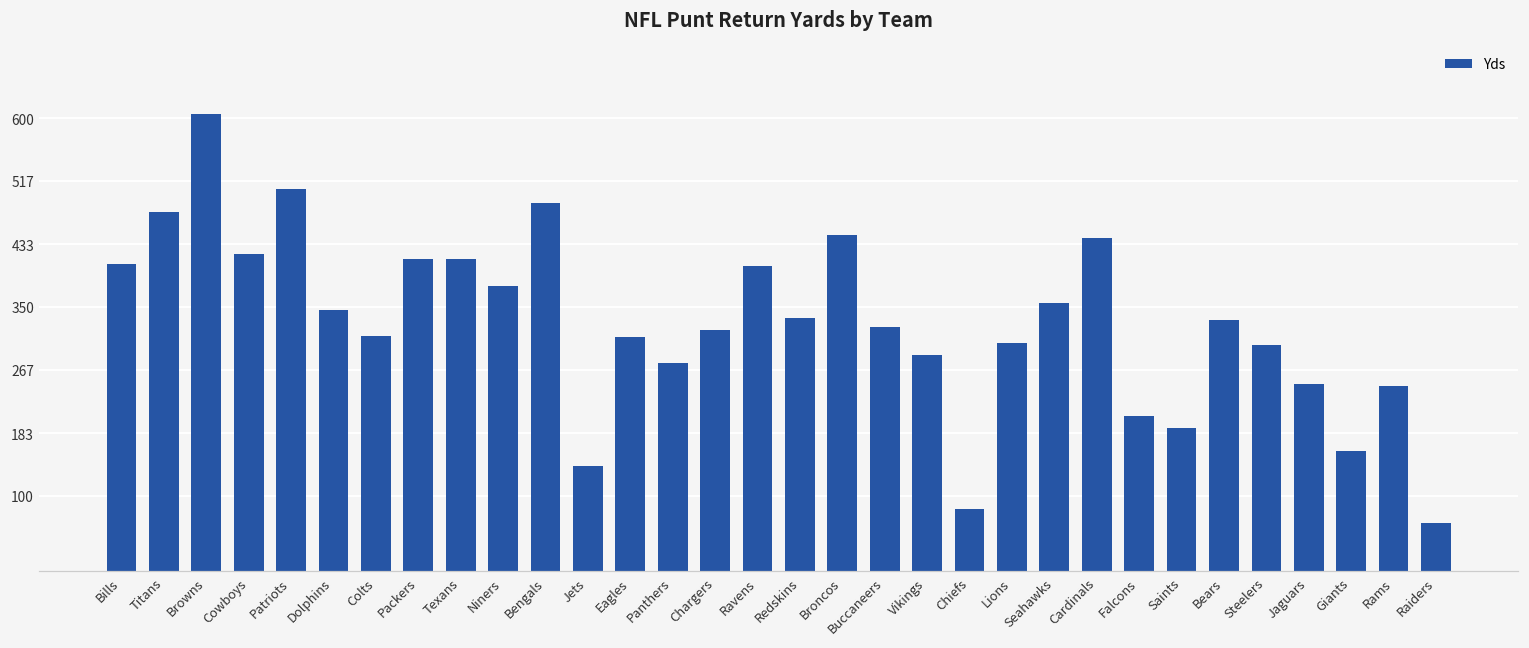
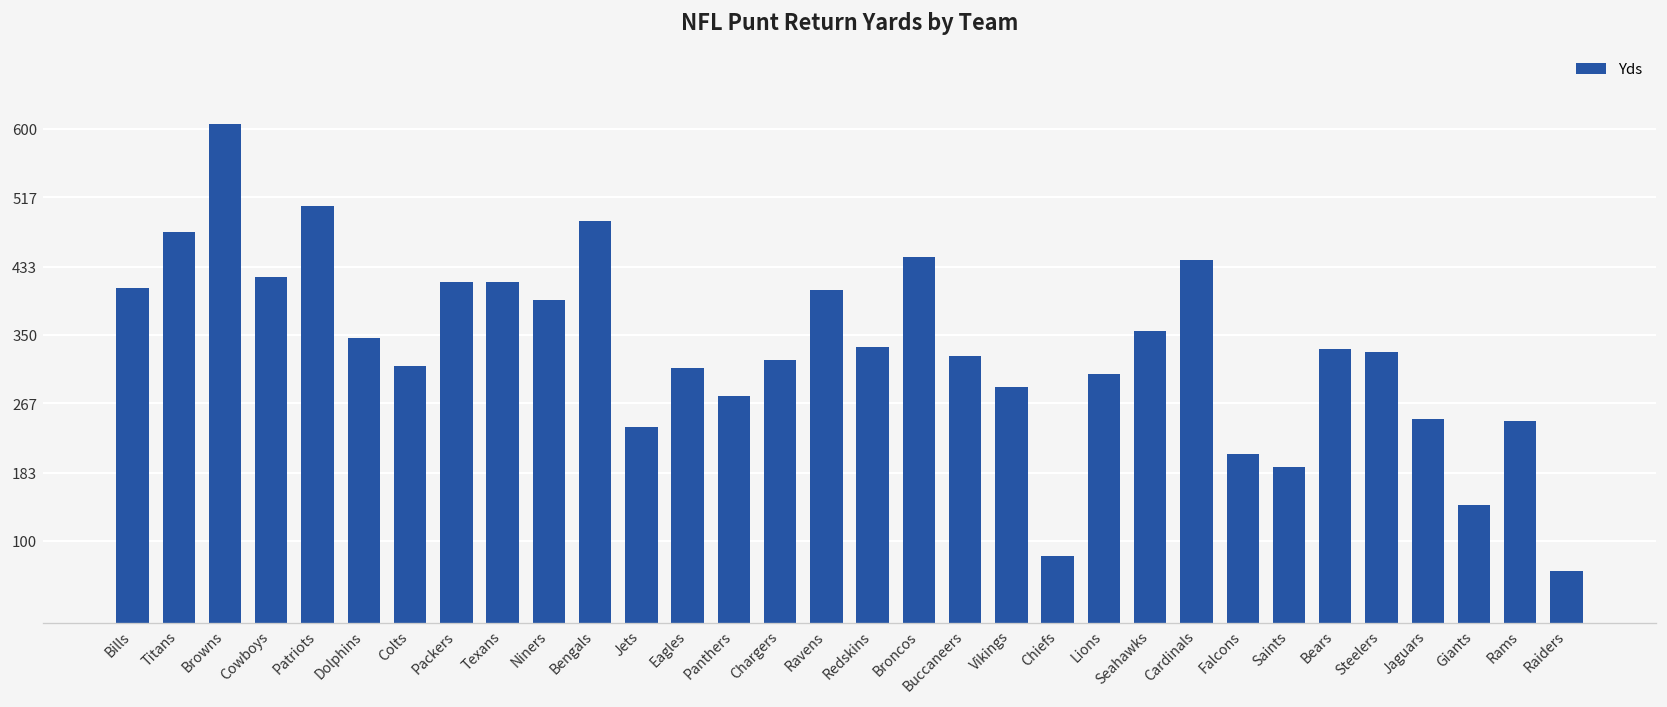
  {
    "Bills": 410,
    "Titans": 480,
    "Browns": 610,
    "Cowboys": 420,
    "Patriots": 510,
    "Dolphins": 350,
    "Colts": 310,
    "Packers": 410,
    "Texans": 410,
-   "Niners": 380,
+   "Niners": 390,
    "Bengals": 490,
-   "Jets": 140,
+   "Jets": 240,
    "Eagles": 310,
    "Panthers": 280,
    "Chargers": 320,
    "Ravens": 400,
    "Redskins": 340,
    "Broncos": 450,
    "Buccaneers": 320,
    "Vikings": 290,
    "Chiefs": 80,
    "Lions": 300,
    "Seahawks": 360,
    "Cardinals": 440,
    "Falcons": 210,
    "Saints": 190,
    "Bears": 330,
-   "Steelers": 300,
+   "Steelers": 330,
    "Jaguars": 250,
-   "Giants": 160,
+   "Giants": 140,
    "Rams": 250,
    "Raiders": 60
  }
